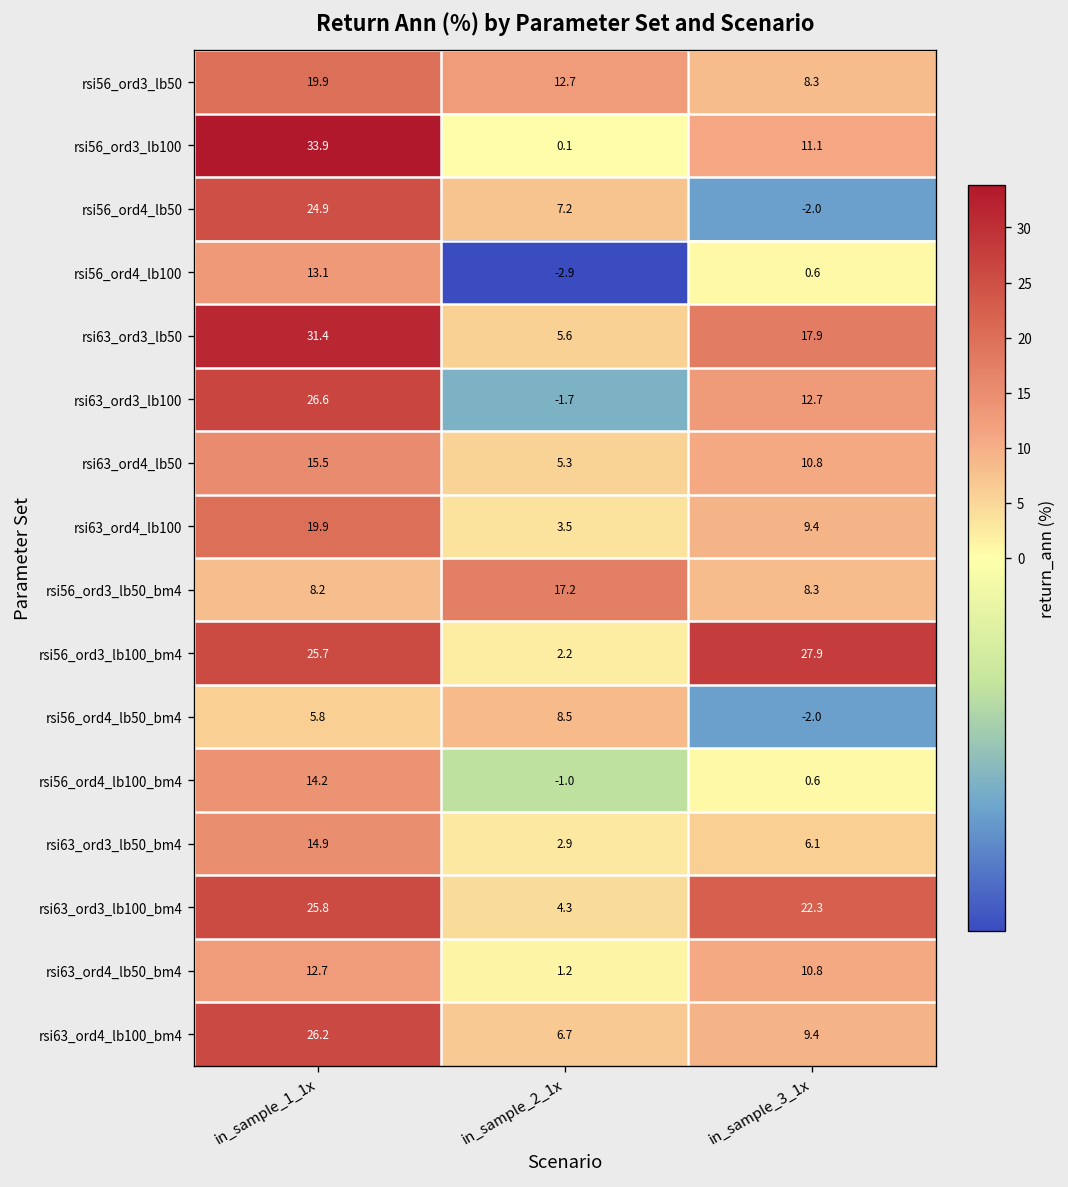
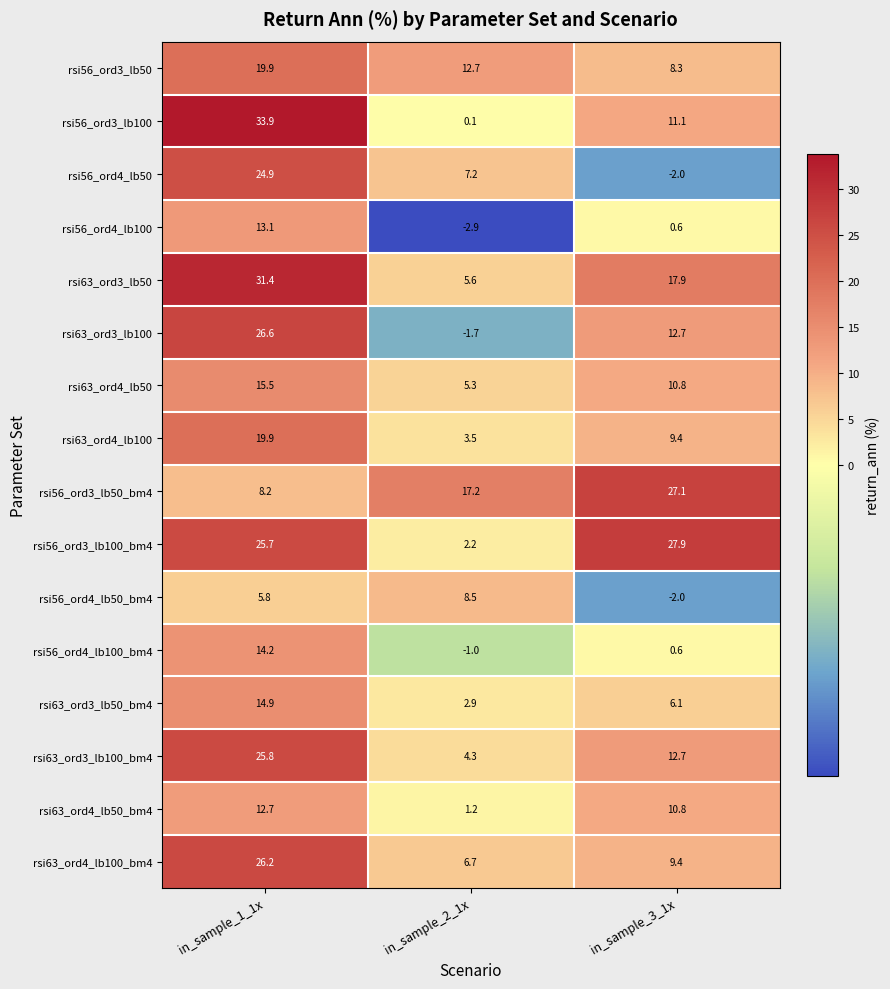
  {
    "rsi56_ord3_lb50": {
      "in_sample_1_1x": 19.9,
      "in_sample_2_1x": 12.7,
      "in_sample_3_1x": 8.3
    },
    "rsi56_ord3_lb100": {
      "in_sample_1_1x": 33.9,
      "in_sample_2_1x": 0.1,
      "in_sample_3_1x": 11.1
    },
    "rsi56_ord4_lb50": {
      "in_sample_1_1x": 24.9,
      "in_sample_2_1x": 7.2,
      "in_sample_3_1x": -2.0
    },
    "rsi56_ord4_lb100": {
      "in_sample_1_1x": 13.1,
      "in_sample_2_1x": -2.9,
      "in_sample_3_1x": 0.6
    },
    "rsi63_ord3_lb50": {
      "in_sample_1_1x": 31.4,
      "in_sample_2_1x": 5.6,
      "in_sample_3_1x": 17.9
    },
    "rsi63_ord3_lb100": {
      "in_sample_1_1x": 26.6,
      "in_sample_2_1x": -1.7,
      "in_sample_3_1x": 12.7
    },
    "rsi63_ord4_lb50": {
      "in_sample_1_1x": 15.5,
      "in_sample_2_1x": 5.3,
      "in_sample_3_1x": 10.8
    },
    "rsi63_ord4_lb100": {
      "in_sample_1_1x": 19.9,
      "in_sample_2_1x": 3.5,
      "in_sample_3_1x": 9.4
    },
    "rsi56_ord3_lb50_bm4": {
      "in_sample_1_1x": 8.2,
      "in_sample_2_1x": 17.2,
-     "in_sample_3_1x": 8.3
+     "in_sample_3_1x": 27.1
    },
    "rsi56_ord3_lb100_bm4": {
      "in_sample_1_1x": 25.7,
      "in_sample_2_1x": 2.2,
      "in_sample_3_1x": 27.9
    },
    "rsi56_ord4_lb50_bm4": {
      "in_sample_1_1x": 5.8,
      "in_sample_2_1x": 8.5,
      "in_sample_3_1x": -2.0
    },
    "rsi56_ord4_lb100_bm4": {
      "in_sample_1_1x": 14.2,
      "in_sample_2_1x": -1.0,
      "in_sample_3_1x": 0.6
    },
    "rsi63_ord3_lb50_bm4": {
      "in_sample_1_1x": 14.9,
      "in_sample_2_1x": 2.9,
      "in_sample_3_1x": 6.1
    },
    "rsi63_ord3_lb100_bm4": {
      "in_sample_1_1x": 25.8,
      "in_sample_2_1x": 4.3,
-     "in_sample_3_1x": 22.3
+     "in_sample_3_1x": 12.7
    },
    "rsi63_ord4_lb50_bm4": {
      "in_sample_1_1x": 12.7,
      "in_sample_2_1x": 1.2,
      "in_sample_3_1x": 10.8
    },
    "rsi63_ord4_lb100_bm4": {
      "in_sample_1_1x": 26.2,
      "in_sample_2_1x": 6.7,
      "in_sample_3_1x": 9.4
    }
  }
